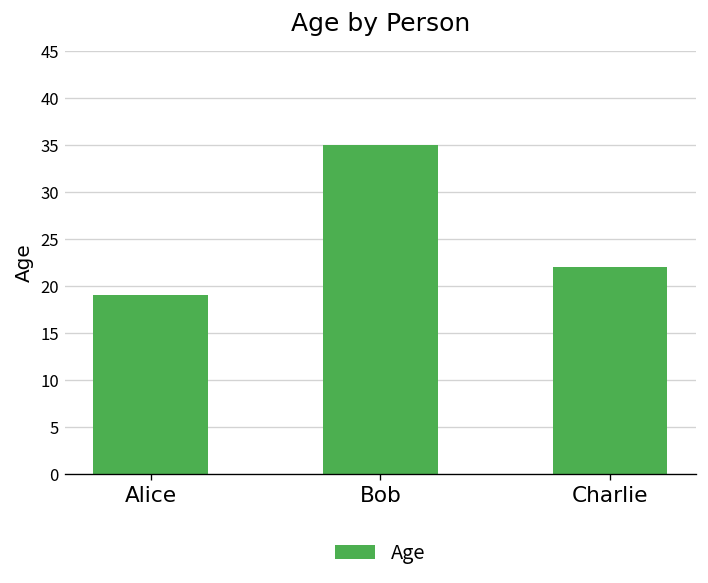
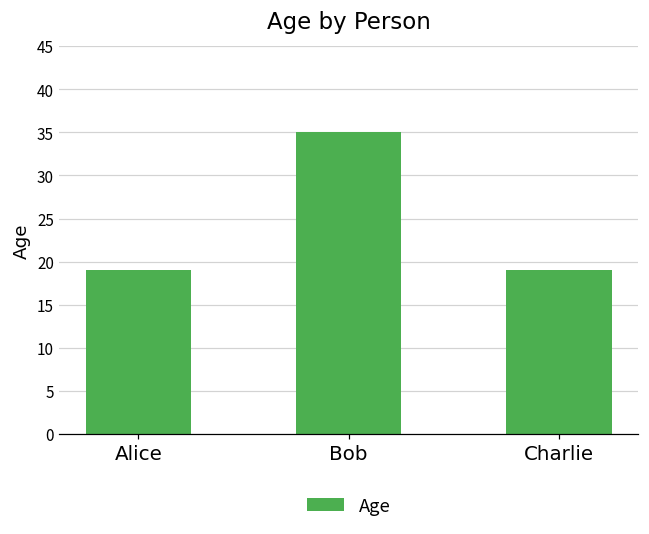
  {
    "Alice": 19,
    "Bob": 35,
-   "Charlie": 22
+   "Charlie": 19
  }
